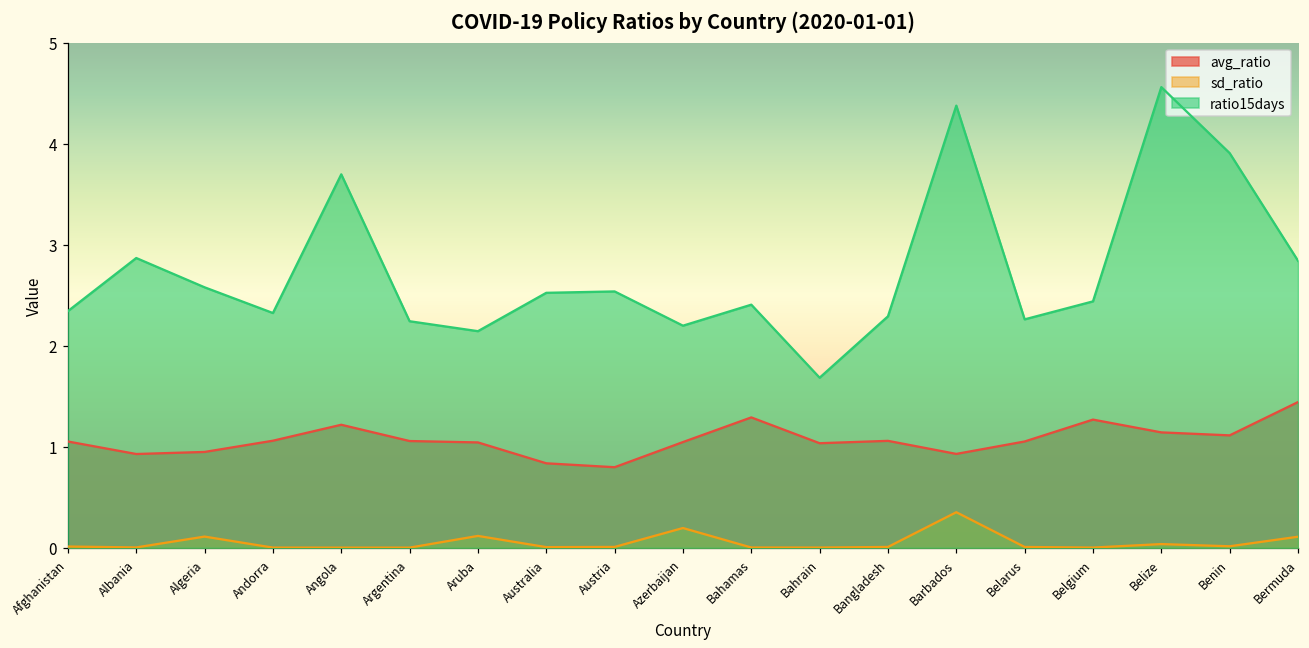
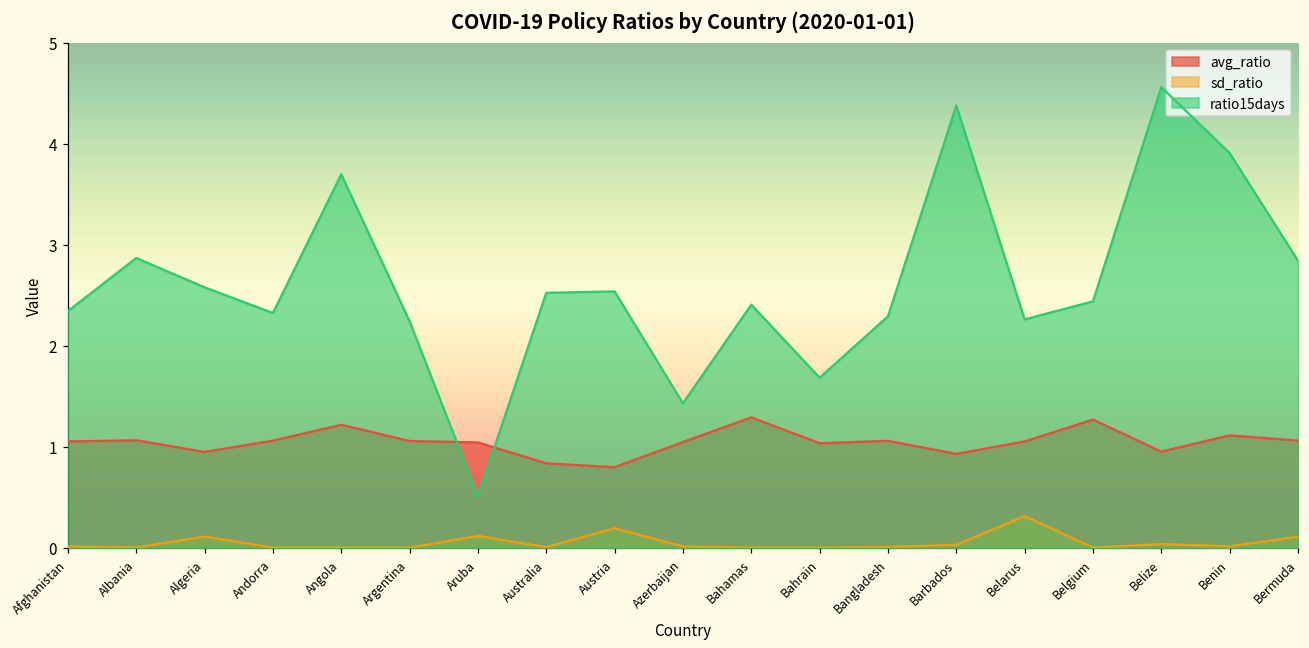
  {
    "avg_ratio": {
      "Afghanistan": 1.1,
-     "Albania": 0.9,
+     "Albania": 1.1,
      "Algeria": 0.9,
      "Andorra": 1.1,
      "Angola": 1.2,
      "Argentina": 1.1,
      "Aruba": 1.0,
      "Australia": 0.8,
      "Austria": 0.8,
      "Azerbaijan": 1.0,
      "Bahamas": 1.3,
      "Bahrain": 1.0,
      "Bangladesh": 1.1,
      "Barbados": 0.9,
      "Belarus": 1.1,
      "Belgium": 1.3,
-     "Belize": 1.1,
+     "Belize": 1.0,
      "Benin": 1.1,
-     "Bermuda": 1.4
+     "Bermuda": 1.1
    },
    "sd_ratio": {
      "Afghanistan": 0.0,
      "Albania": 0.0,
      "Algeria": 0.1,
      "Andorra": 0.0,
      "Angola": 0.0,
      "Argentina": 0.0,
      "Aruba": 0.1,
      "Australia": 0.0,
-     "Austria": 0.0,
-     "Azerbaijan": 0.2,
+     "Austria": 0.2,
+     "Azerbaijan": 0.0,
      "Bahamas": 0.0,
      "Bahrain": 0.0,
      "Bangladesh": 0.0,
-     "Barbados": 0.4,
-     "Belarus": 0.0,
+     "Barbados": 0.0,
+     "Belarus": 0.3,
      "Belgium": 0.0,
      "Belize": 0.0,
      "Benin": 0.0,
      "Bermuda": 0.1
    },
    "ratio15days": {
      "Afghanistan": 2.3,
      "Albania": 2.9,
      "Algeria": 2.6,
      "Andorra": 2.3,
      "Angola": 3.7,
      "Argentina": 2.2,
-     "Aruba": 2.1,
+     "Aruba": 0.5,
      "Australia": 2.5,
      "Austria": 2.5,
-     "Azerbaijan": 2.2,
+     "Azerbaijan": 1.4,
      "Bahamas": 2.4,
      "Bahrain": 1.7,
      "Bangladesh": 2.3,
      "Barbados": 4.4,
      "Belarus": 2.3,
      "Belgium": 2.4,
      "Belize": 4.6,
      "Benin": 3.9,
      "Bermuda": 2.8
    }
  }
